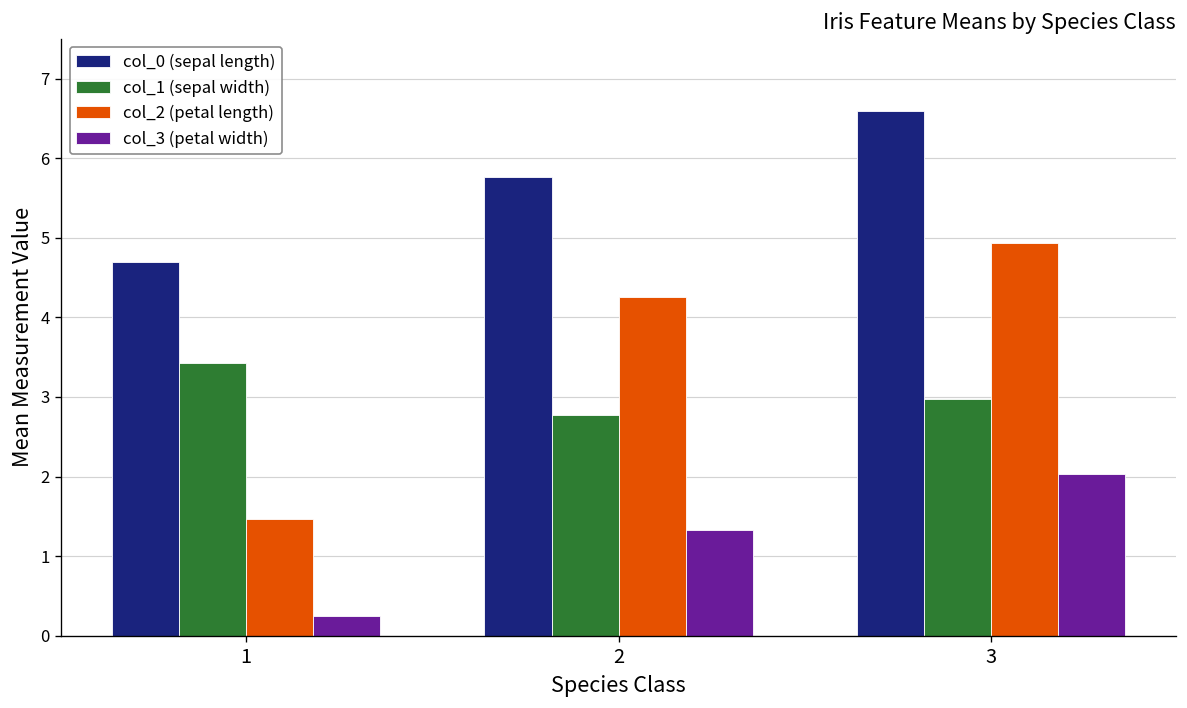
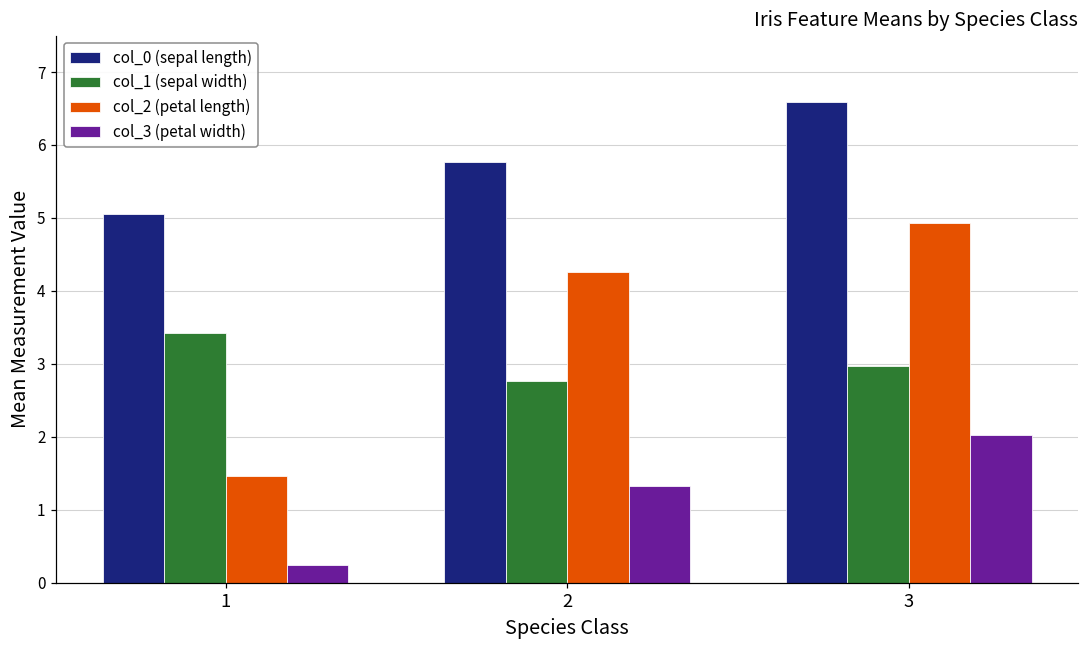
  {
    "col_0 (sepal length)": {
-     "1": 4.7,
+     "1": 5.0,
      "2": 5.8,
      "3": 6.6
    },
    "col_1 (sepal width)": {
      "1": 3.4,
      "2": 2.8,
      "3": 3.0
    },
    "col_2 (petal length)": {
      "1": 1.5,
      "2": 4.3,
      "3": 4.9
    },
    "col_3 (petal width)": {
      "1": 0.2,
      "2": 1.3,
      "3": 2.0
    }
  }
